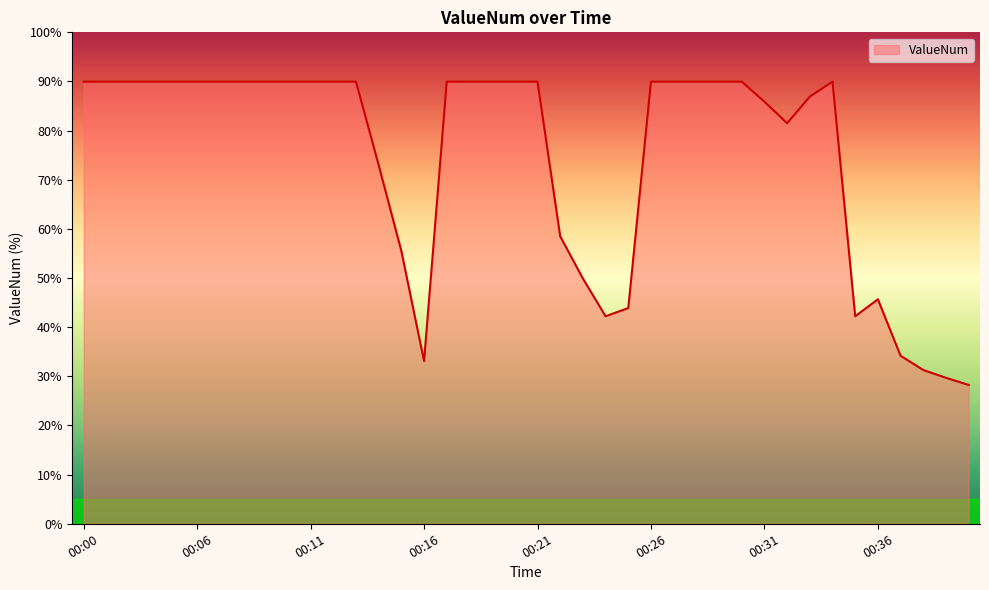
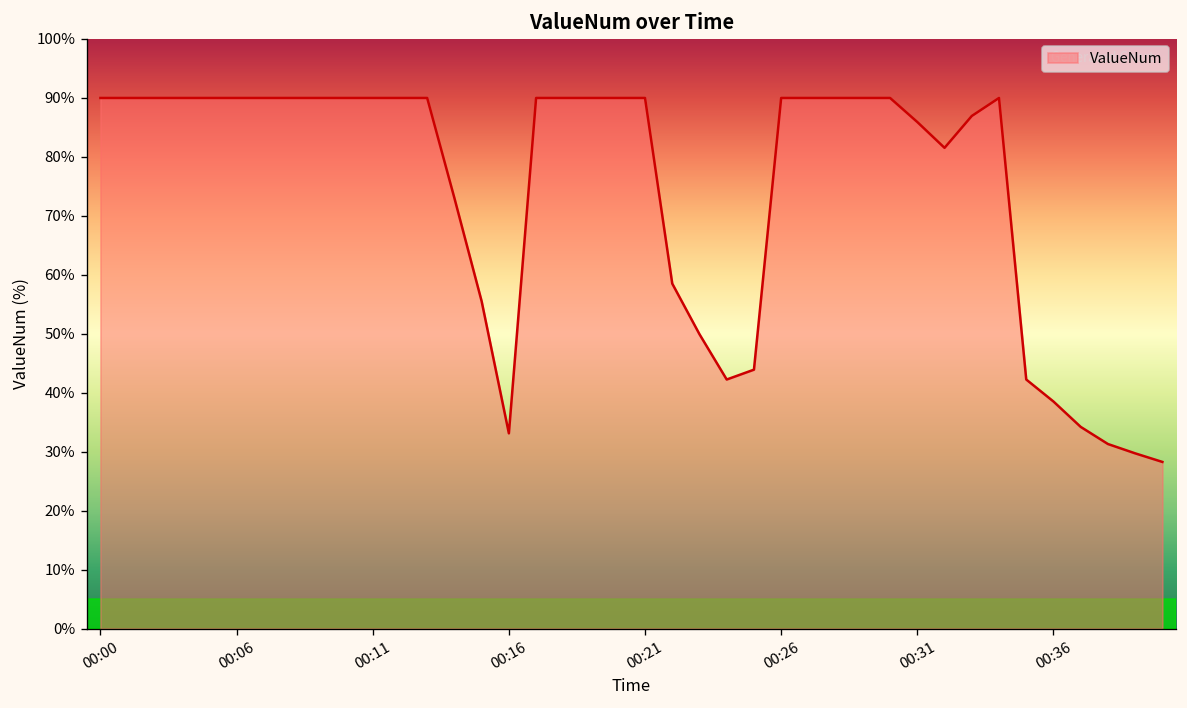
  {
    "00:00": "90%",
    "00:06": "90%",
    "00:11": "90%",
    "00:16": "33%",
    "00:21": "90%",
    "00:26": "90%",
    "00:31": "86%",
-   "00:36": "46%"
+   "00:36": "38%"
  }
